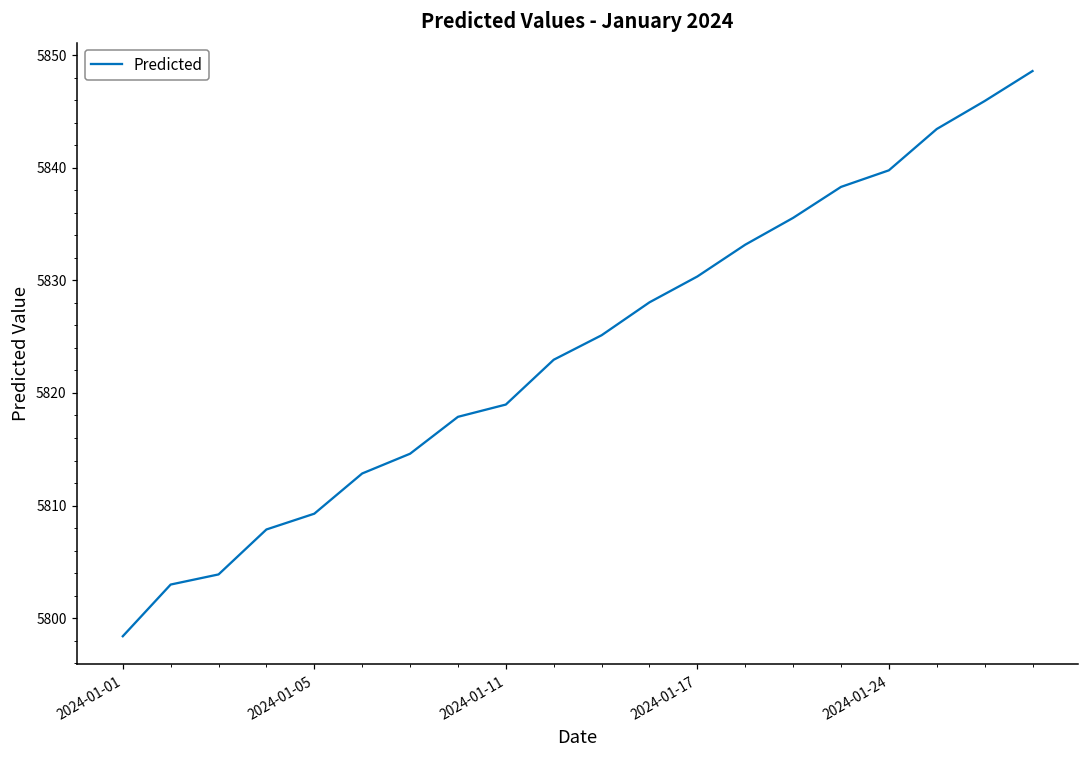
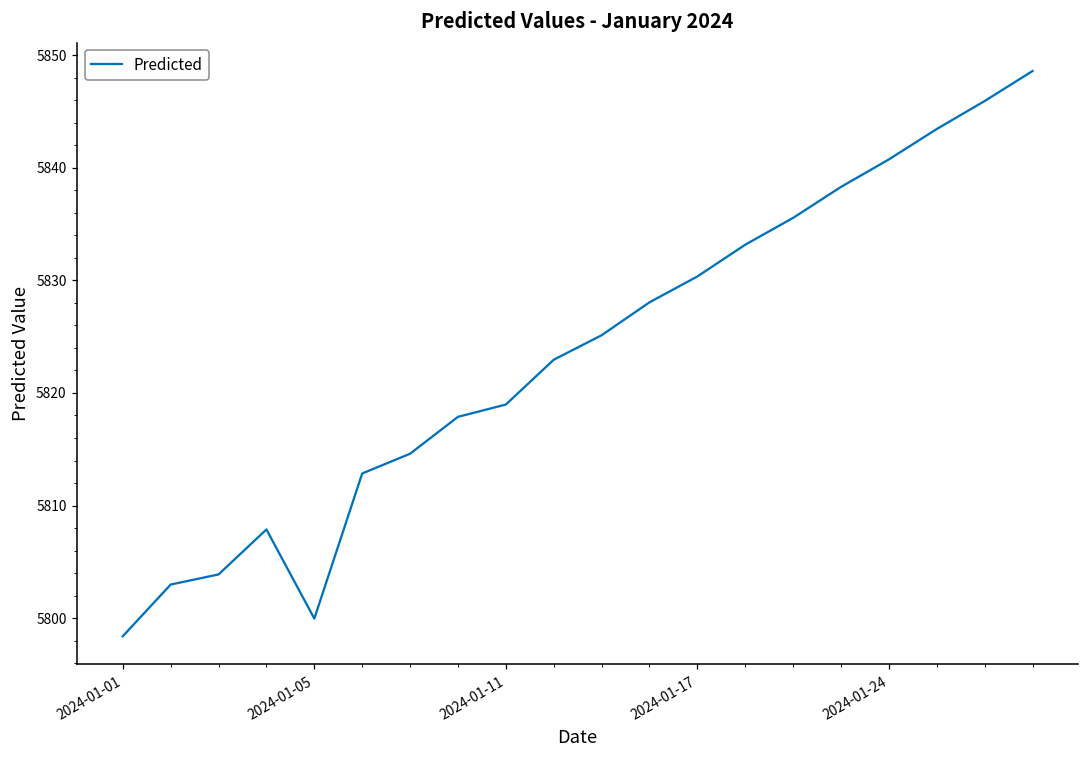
  {
    "2024-01-01": 5798.4,
-   "2024-01-05": 5809.3,
+   "2024-01-05": 5800.0,
    "2024-01-11": 5819.0,
    "2024-01-17": 5830.4,
-   "2024-01-24": 5839.8
+   "2024-01-24": 5840.8
  }
